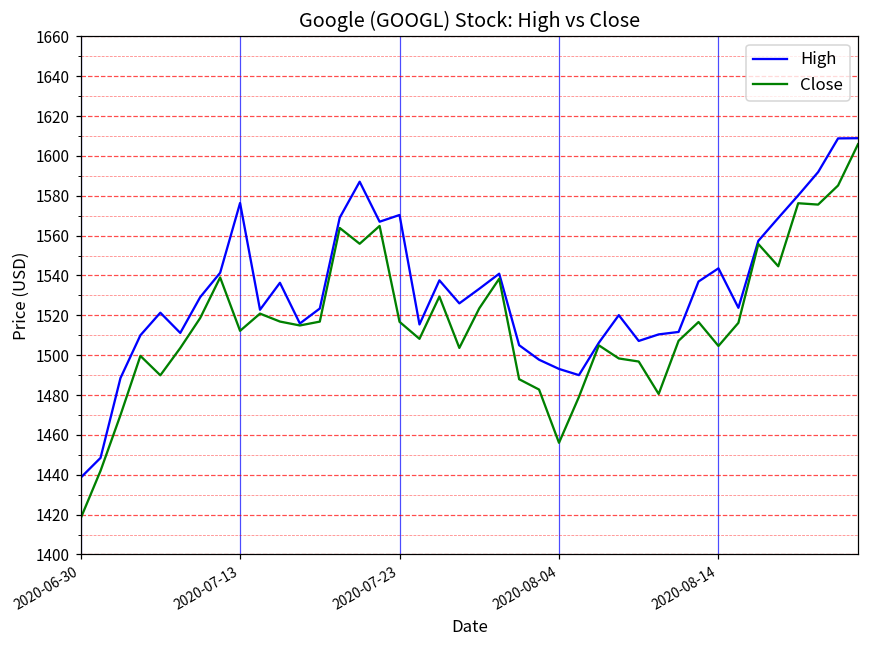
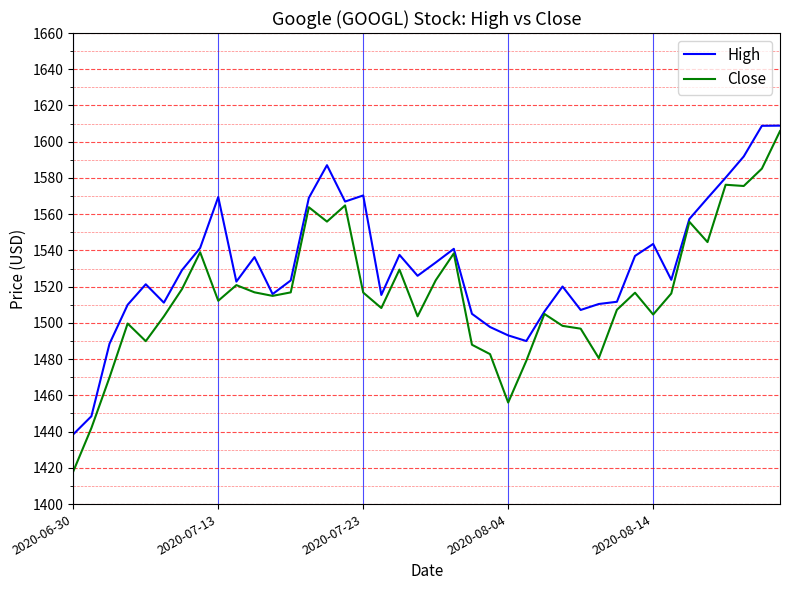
  {
    "High": {
      "2020-06-30": 1439,
-     "2020-07-13": 1576,
+     "2020-07-13": 1569,
      "2020-07-23": 1570,
      "2020-08-04": 1493,
      "2020-08-14": 1544
    },
    "Close": {
      "2020-06-30": 1418,
      "2020-07-13": 1512,
      "2020-07-23": 1517,
      "2020-08-04": 1456,
      "2020-08-14": 1505
    }
  }
